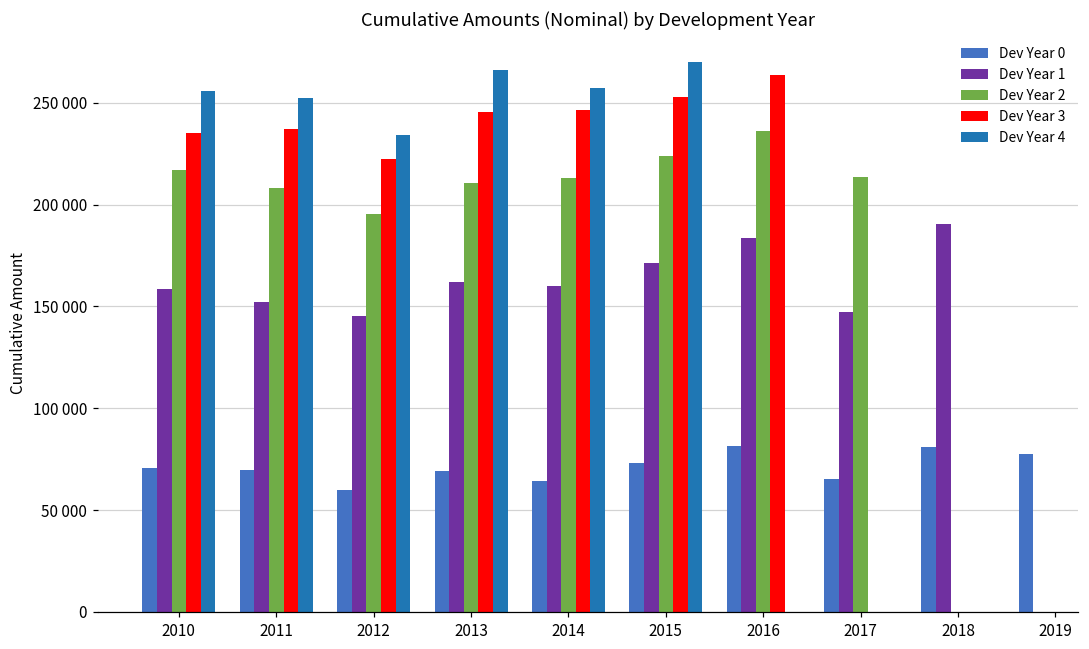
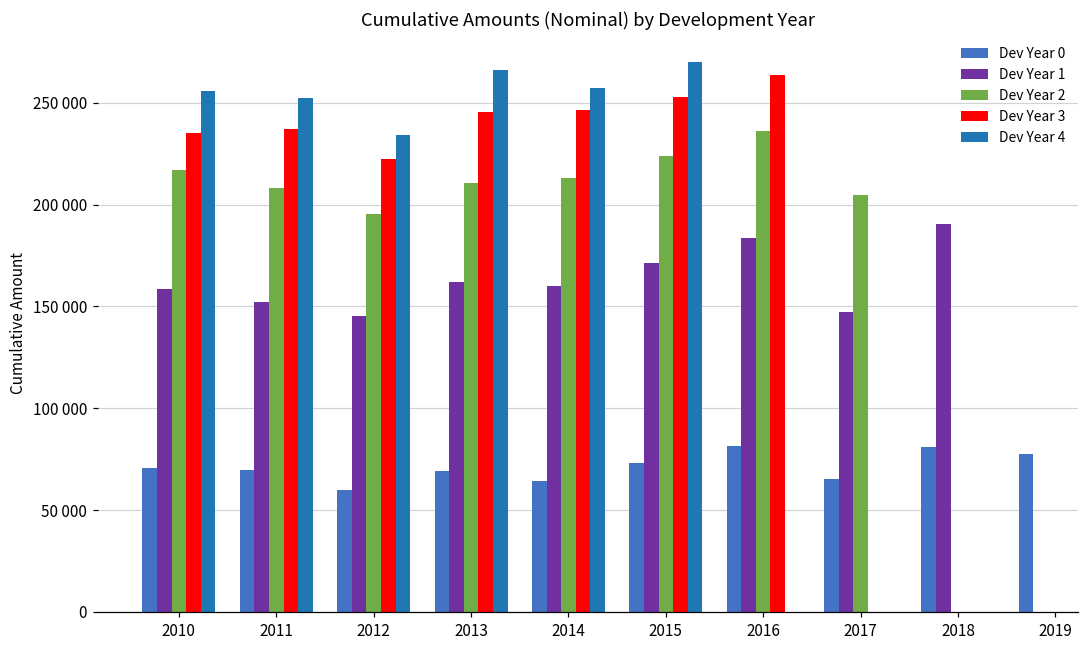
  {
    "Dev Year 2": {
      "2010": 217000,
      "2011": 208000,
      "2012": 195000,
      "2013": 211000,
      "2014": 213000,
      "2015": 224000,
      "2016": 236000,
-     "2017": 213000
+     "2017": 205000
    }
  }
